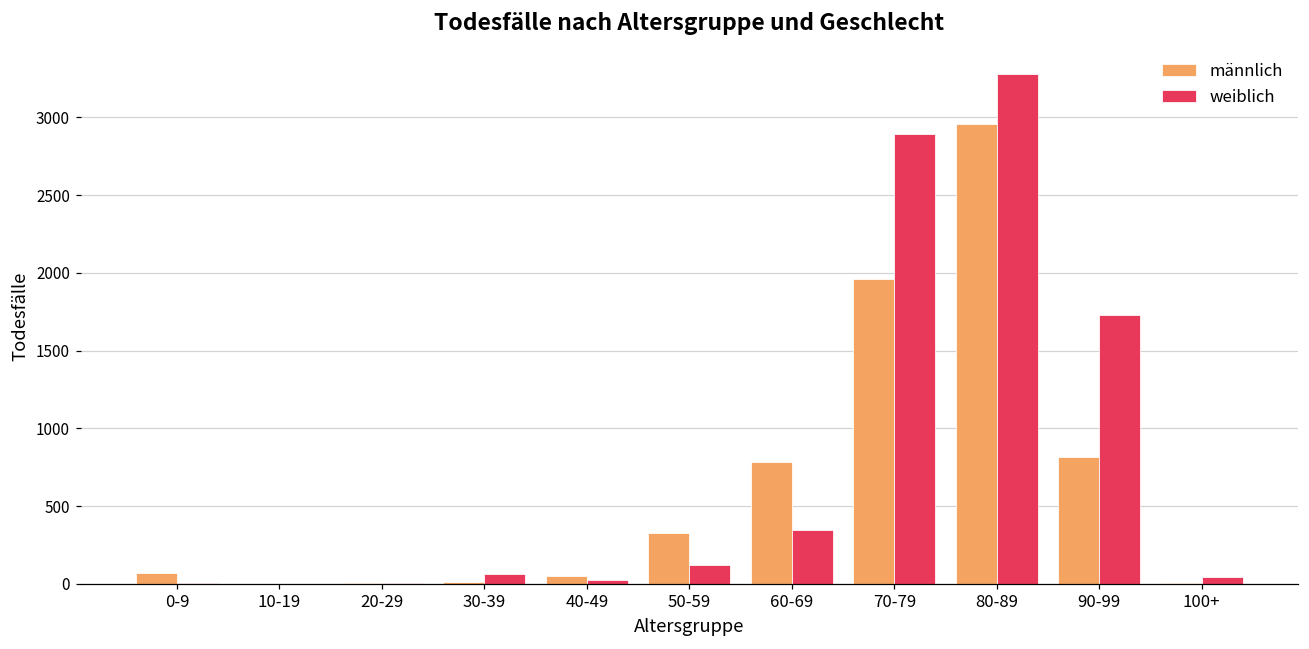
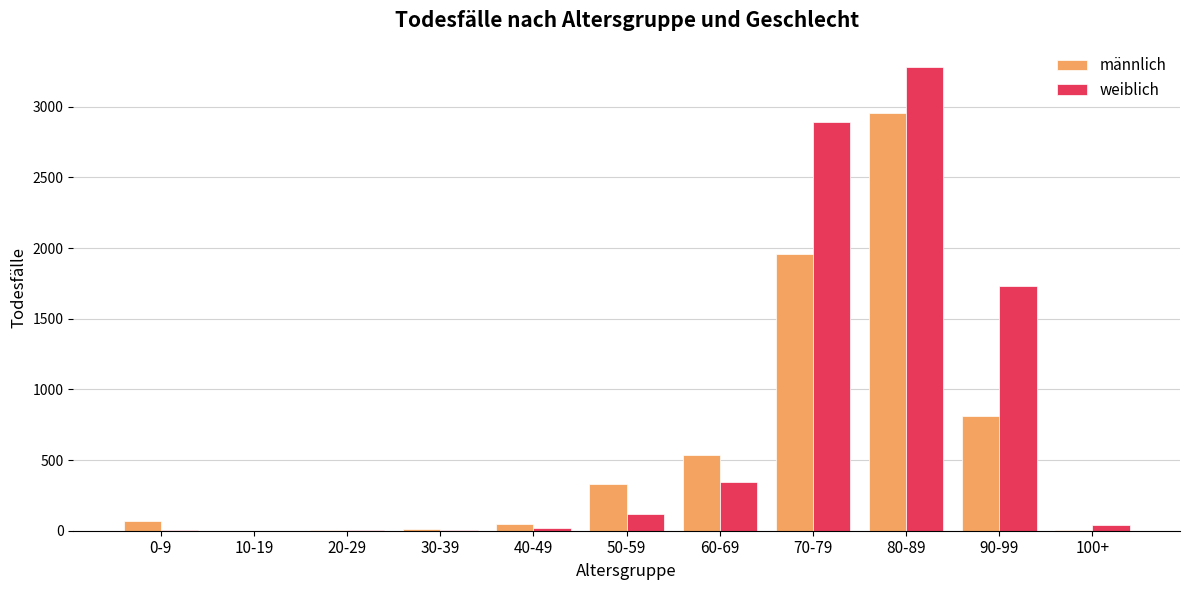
  {
    "männlich": {
      "0-9": 70,
      "40-49": 50,
      "50-59": 330,
-     "60-69": 790,
+     "60-69": 540,
      "70-79": 1960,
      "80-89": 2960,
      "90-99": 810
    },
    "weiblich": {
      "10-19": 0,
-     "30-39": 70,
+     "30-39": 10,
      "40-49": 20,
      "50-59": 120,
      "60-69": 340,
      "70-79": 2890,
      "80-89": 3280,
      "90-99": 1730,
      "100+": 40
    }
  }
